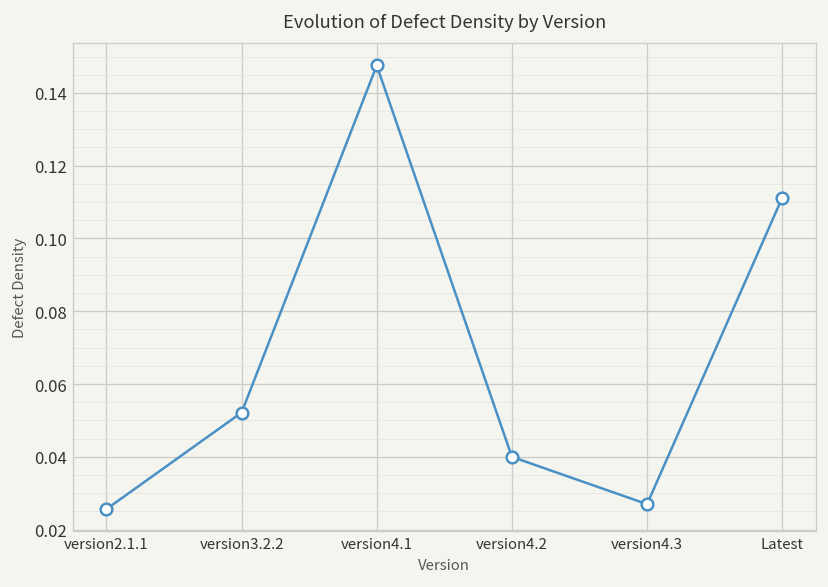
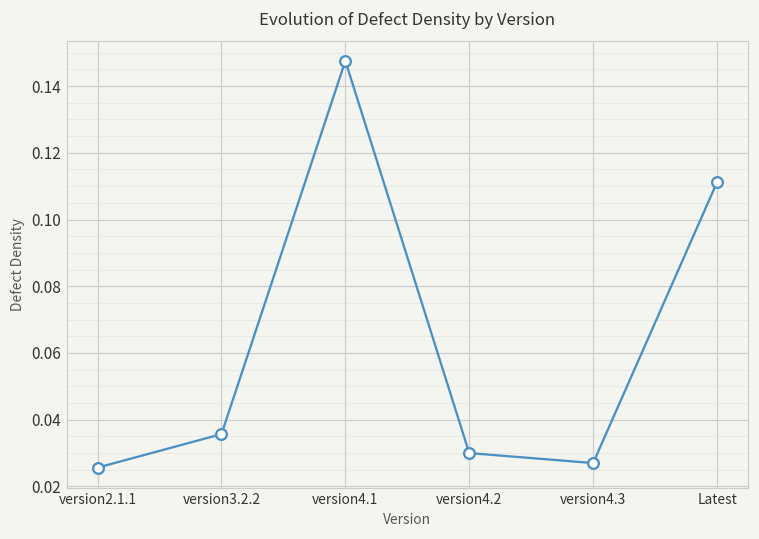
  {
    "version2.1.1": 0.026,
-   "version3.2.2": 0.052,
+   "version3.2.2": 0.036,
    "version4.1": 0.148,
-   "version4.2": 0.04,
+   "version4.2": 0.03,
    "version4.3": 0.027,
    "Latest": 0.111
  }
